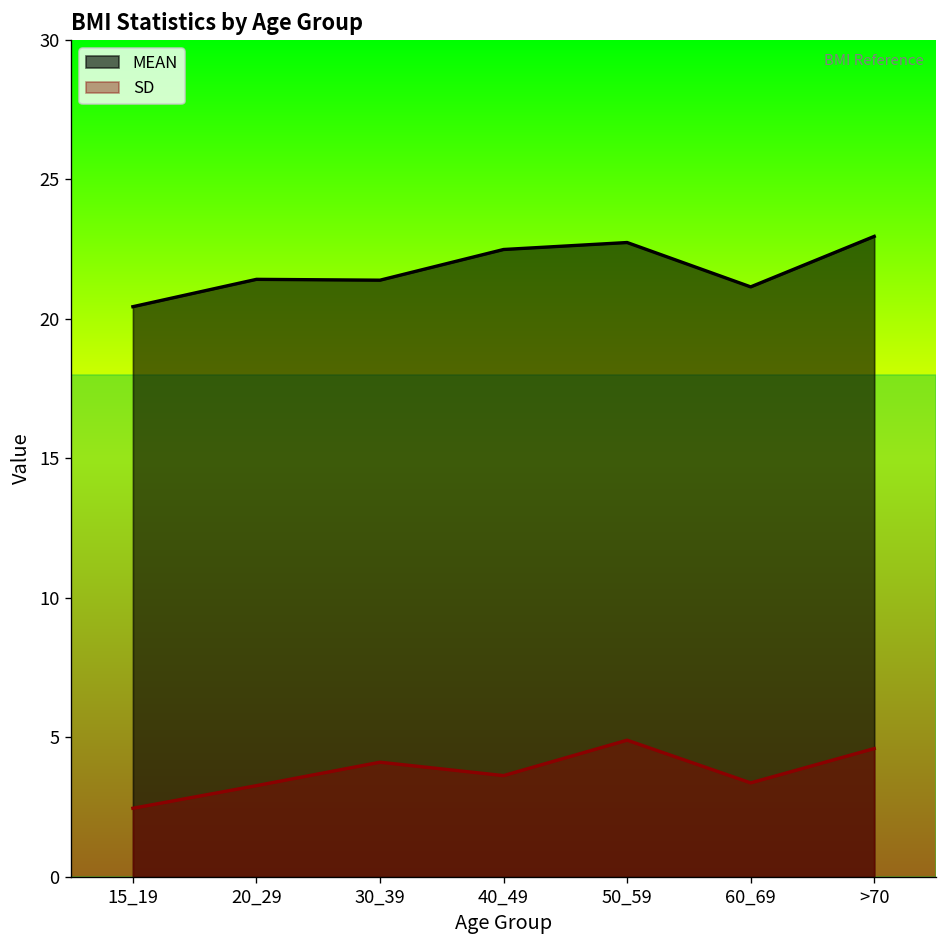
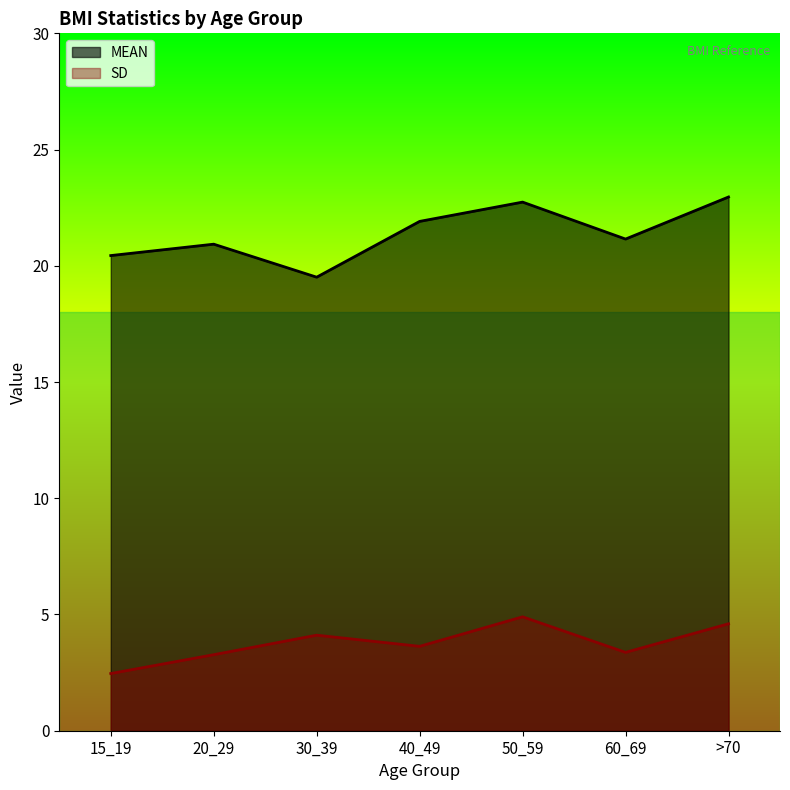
  {
    "MEAN": {
      "15_19": 20.4,
-     "20_29": 21.4,
-     "30_39": 21.4,
-     "40_49": 22.5,
+     "20_29": 20.9,
+     "30_39": 19.5,
+     "40_49": 21.9,
      "50_59": 22.7,
      "60_69": 21.2,
      ">70": 23.0
    }
  }
